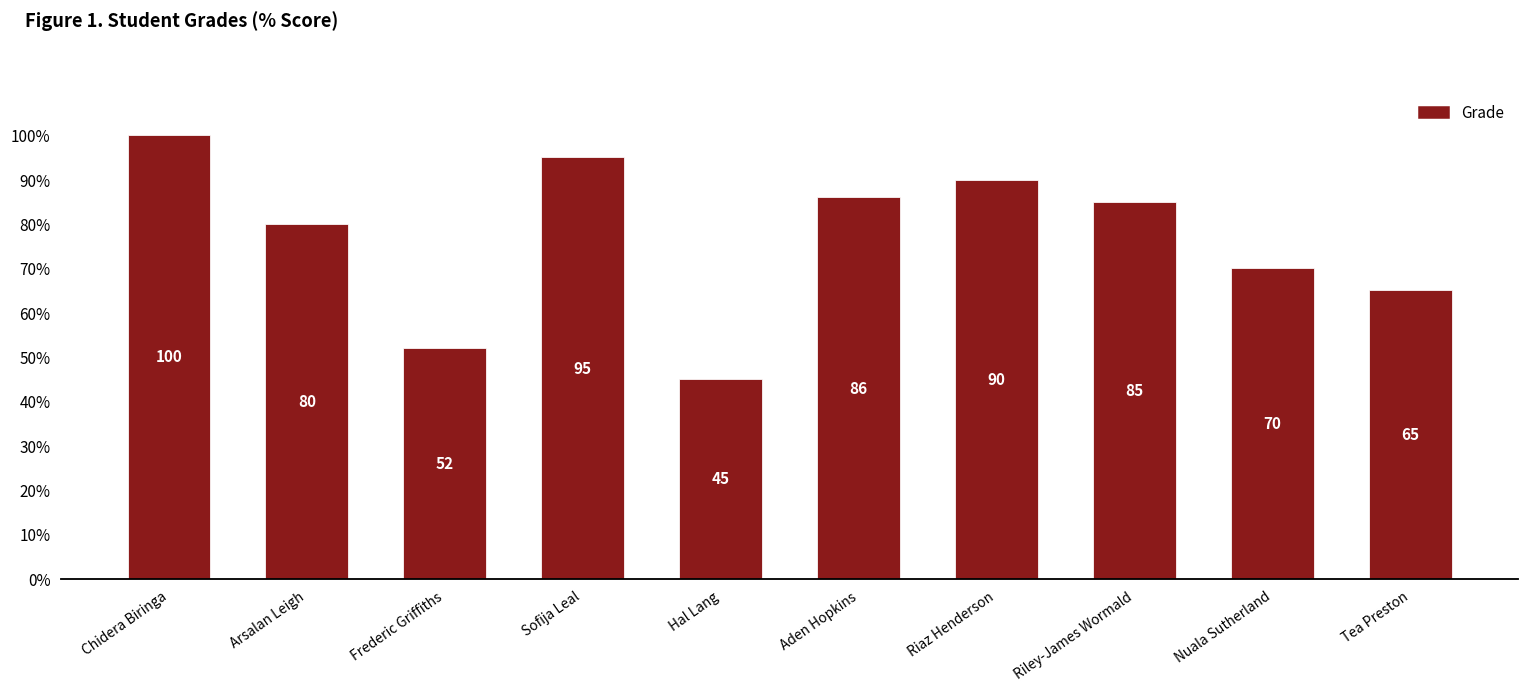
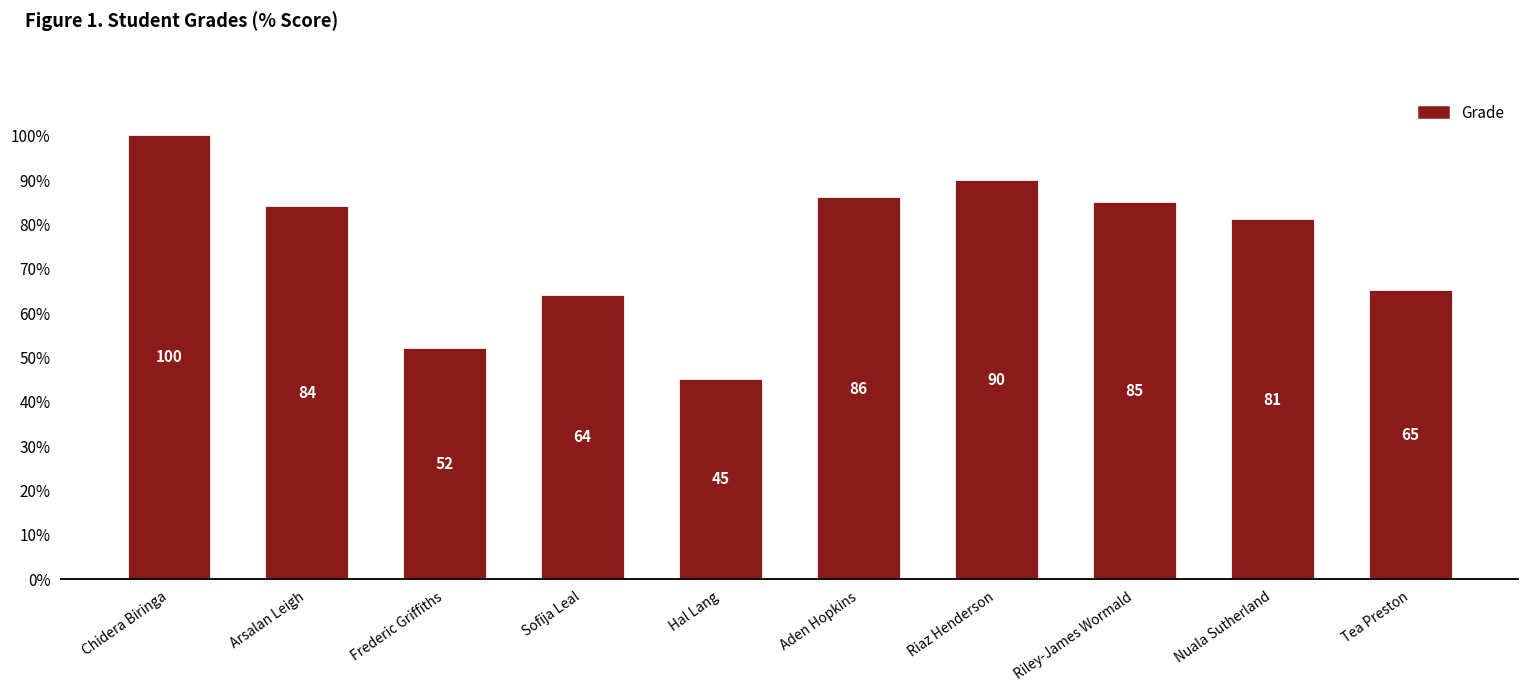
  {
    "Chidera Biringa": 100,
-   "Arsalan Leigh": 80,
+   "Arsalan Leigh": 84,
    "Frederic Griffiths": 52,
-   "Sofija Leal": 95,
+   "Sofija Leal": 64,
    "Hal Lang": 45,
    "Aden Hopkins": 86,
    "Riaz Henderson": 90,
    "Riley-James Wormald": 85,
-   "Nuala Sutherland": 70,
+   "Nuala Sutherland": 81,
    "Tea Preston": 65
  }
